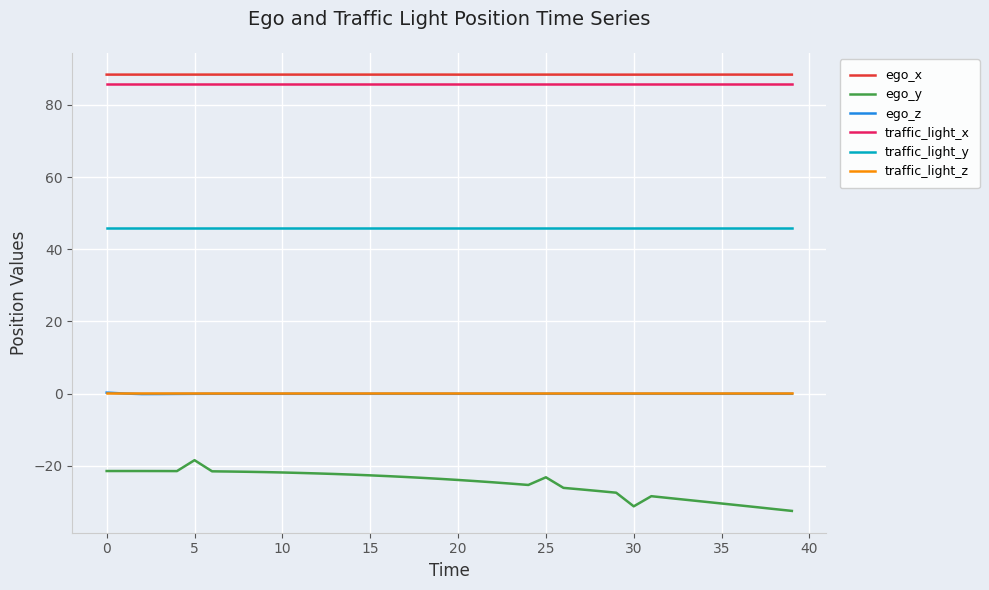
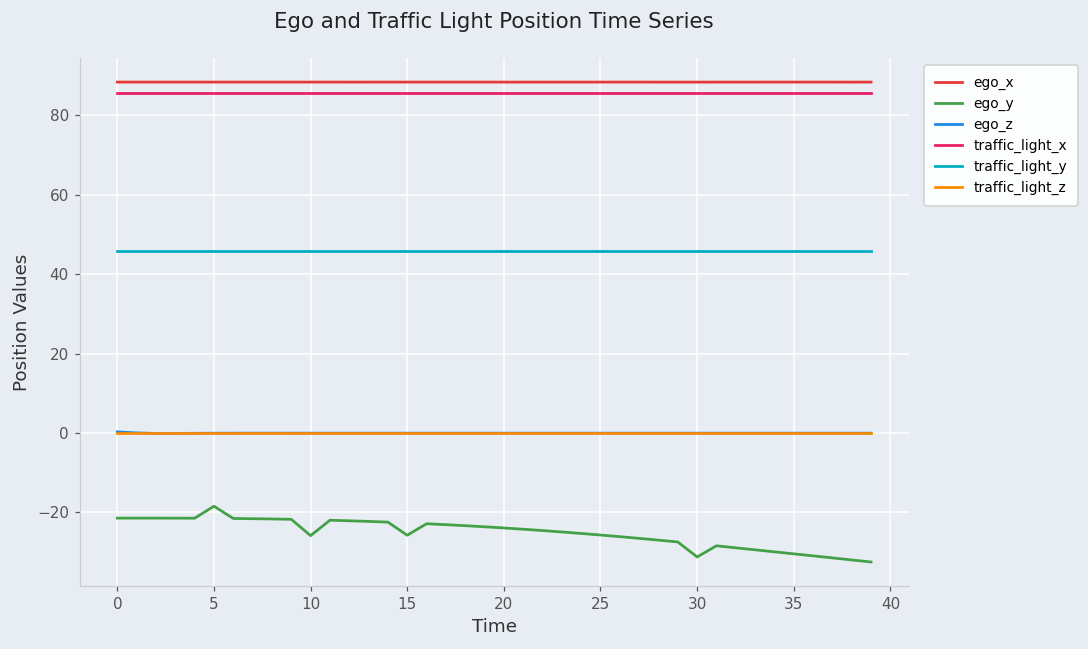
  {
    "ego_y": {
      "0": -21,
      "5": -18,
-     "10": -22,
-     "15": -23,
+     "10": -26,
+     "15": -26,
      "20": -24,
-     "25": -23,
+     "25": -26,
      "30": -31,
      "35": -30
    }
  }
